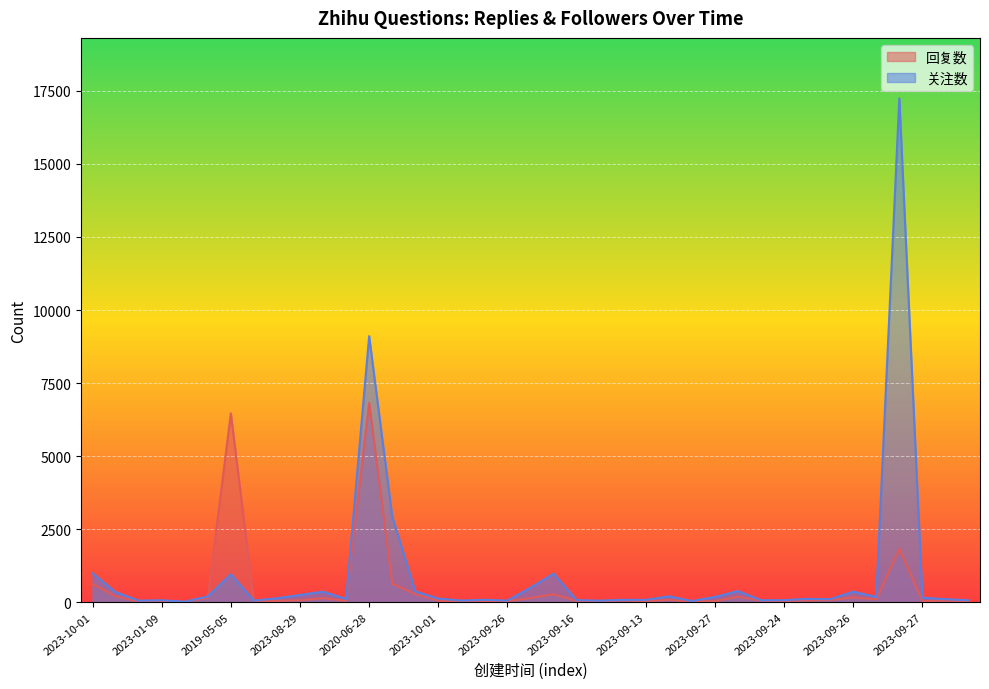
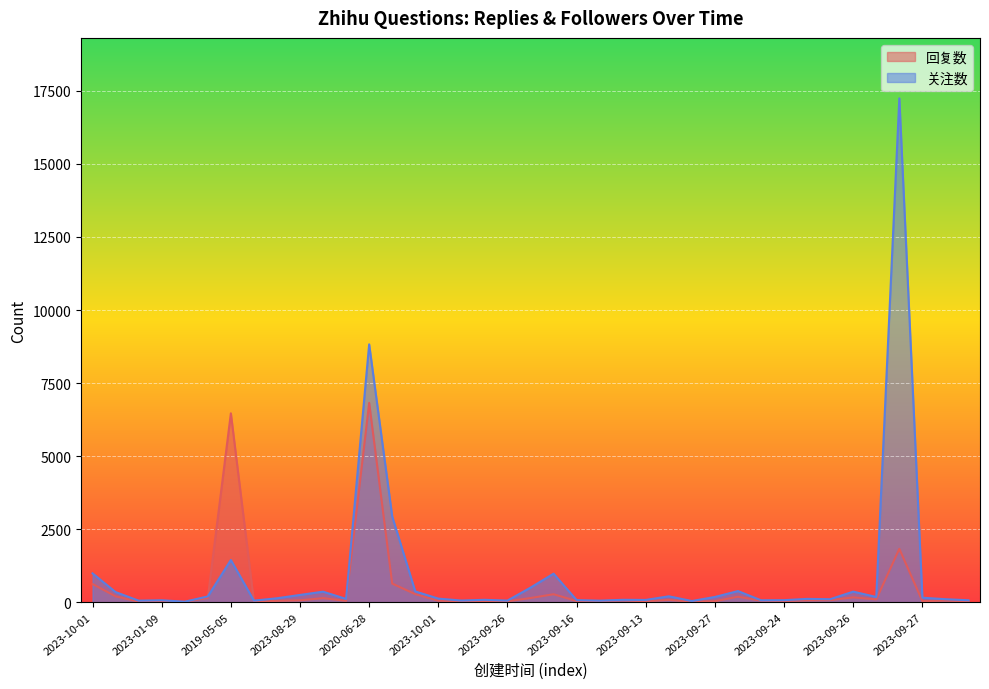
  {
    "回复数": {
      "2019-05-05": 6500,
      "2020-06-28": 6800
    },
    "关注数": {
-     "2019-05-05": 1000,
-     "2020-06-28": 9100
+     "2019-05-05": 1400,
+     "2020-06-28": 8800
    }
  }
